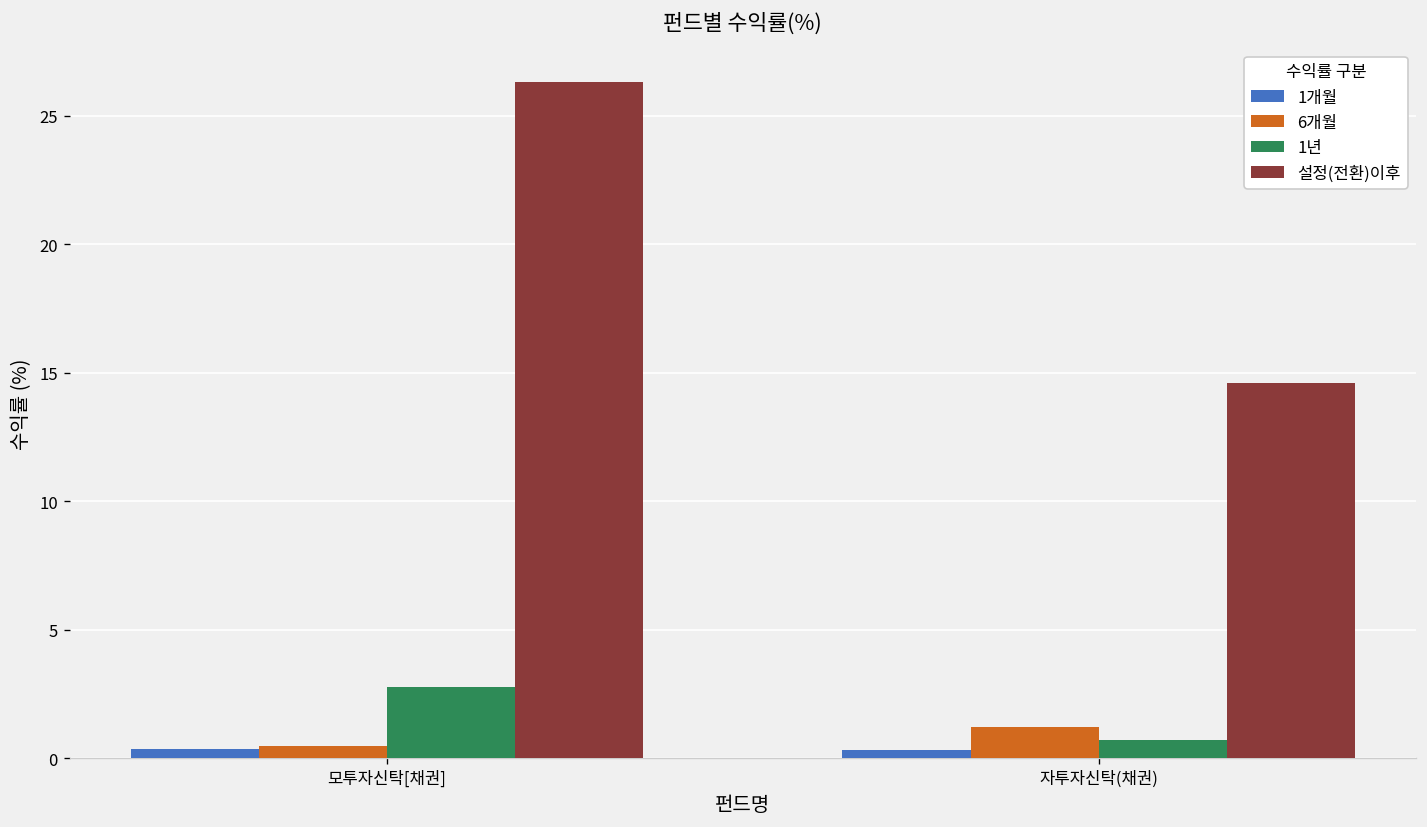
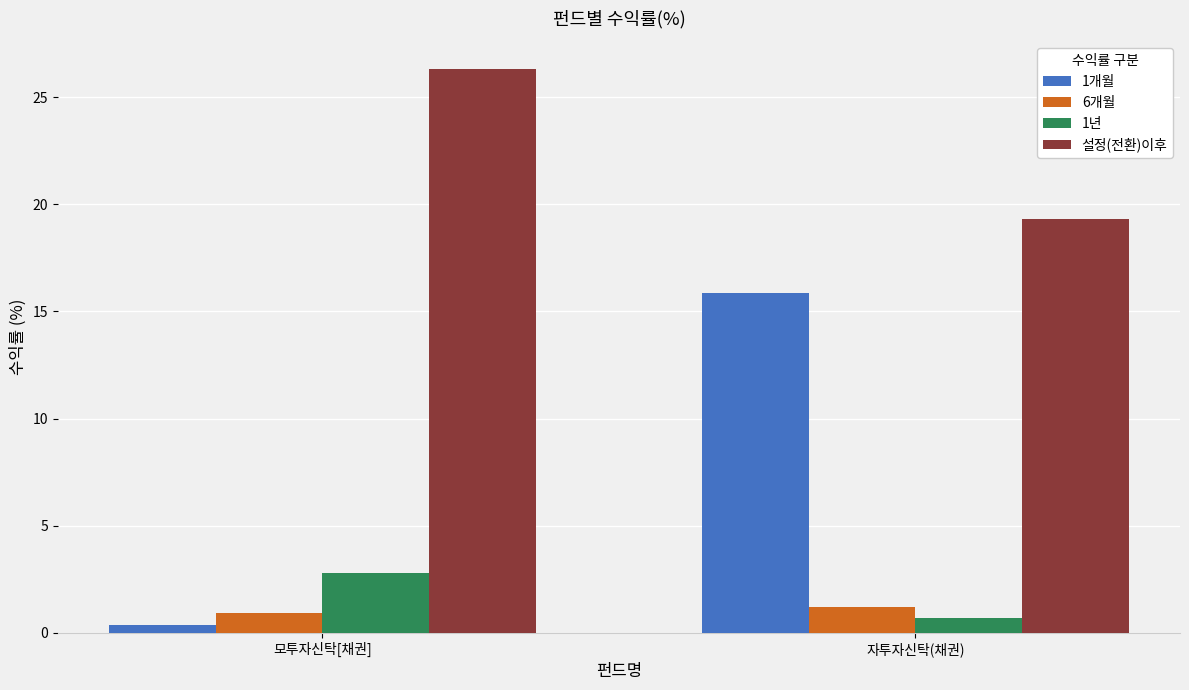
  {
    "1개월": {
      "모투자신탁[채권]": 0.4,
-     "자투자신탁(채권)": 0.3
+     "자투자신탁(채권)": 15.8
    },
    "6개월": {
-     "모투자신탁[채권]": 0.5,
+     "모투자신탁[채권]": 0.9,
      "자투자신탁(채권)": 1.2
    },
    "1년": {
      "모투자신탁[채권]": 2.8,
      "자투자신탁(채권)": 0.7
    },
    "설정(전환)이후": {
      "모투자신탁[채권]": 26.3,
-     "자투자신탁(채권)": 14.6
+     "자투자신탁(채권)": 19.3
    }
  }
